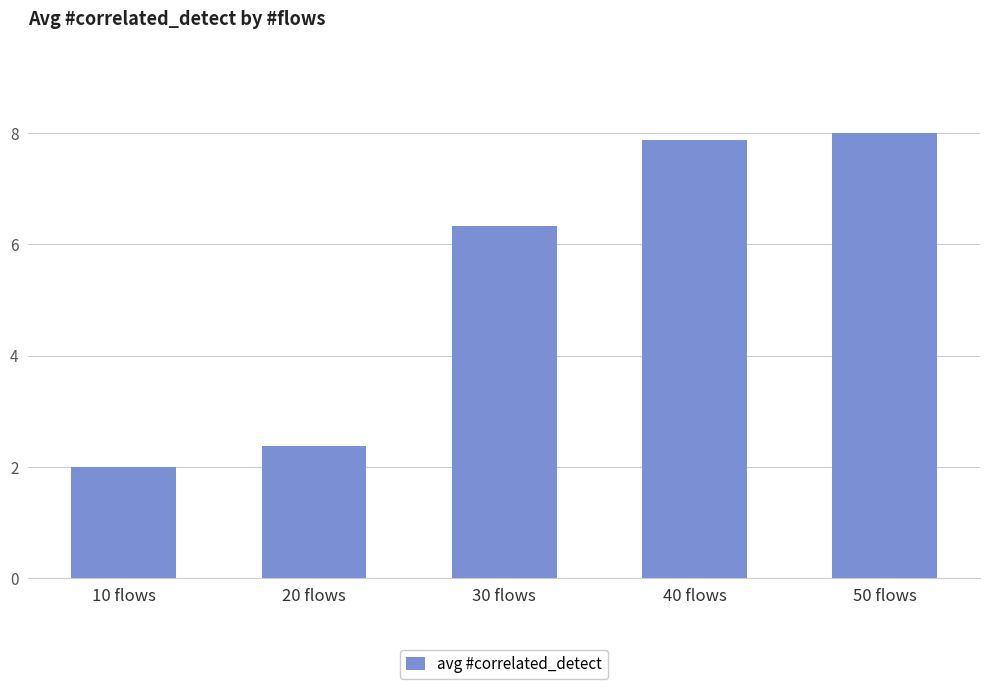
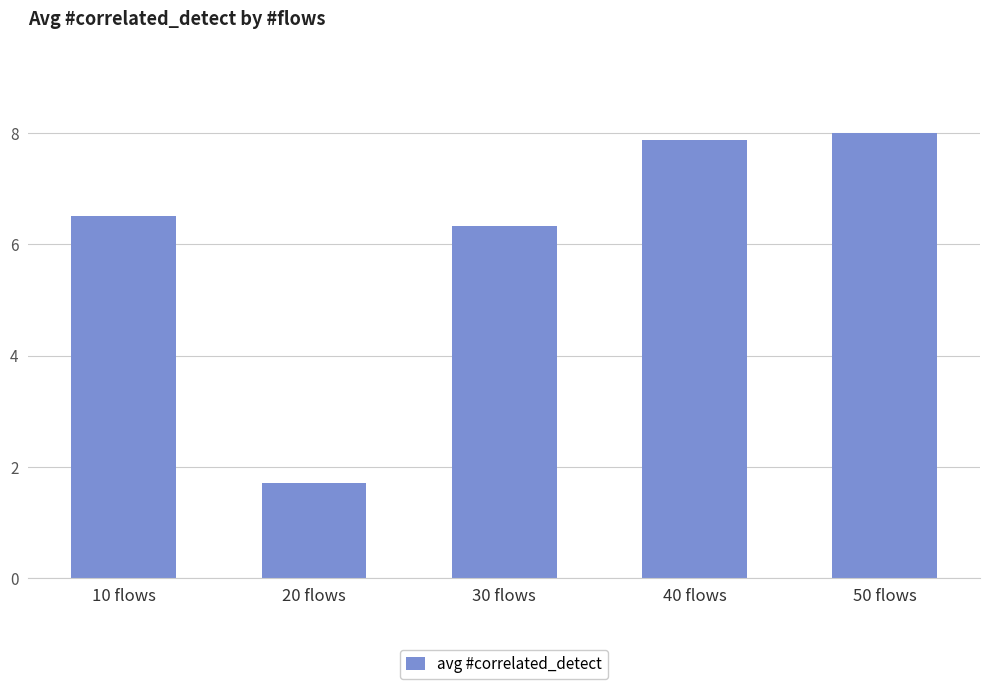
  {
-   "10 flows": 2.0,
-   "20 flows": 2.4,
+   "10 flows": 6.5,
+   "20 flows": 1.7,
    "30 flows": 6.3,
    "40 flows": 7.9,
    "50 flows": 8.0
  }
